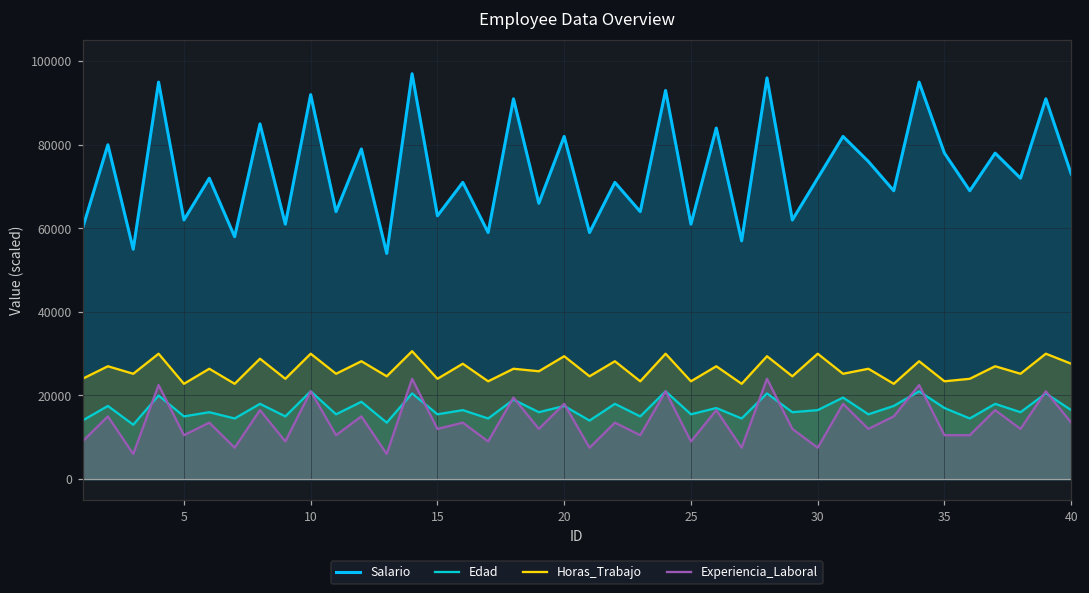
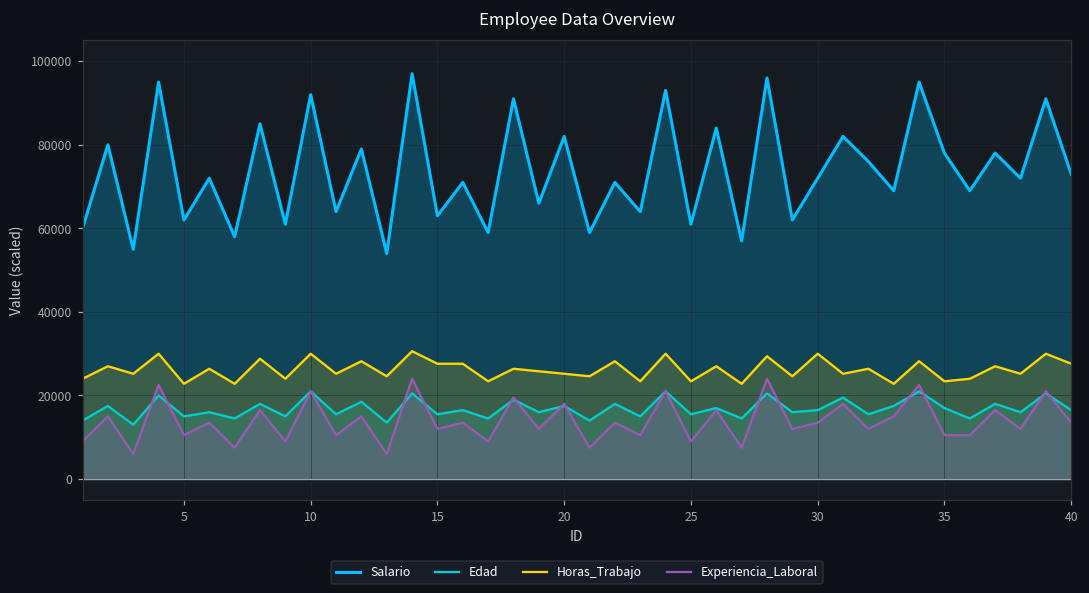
  {
    "Horas_Trabajo": {
      "5": 23000,
      "10": 30000,
-     "15": 24000,
-     "20": 29000,
+     "15": 28000,
+     "20": 25000,
      "25": 23000,
      "30": 30000,
      "35": 23000,
      "40": 28000
    },
    "Experiencia_Laboral": {
      "5": 11000,
      "15": 12000,
      "25": 9000,
-     "30": 8000,
+     "30": 14000,
      "35": 11000,
      "40": 14000
    }
  }
